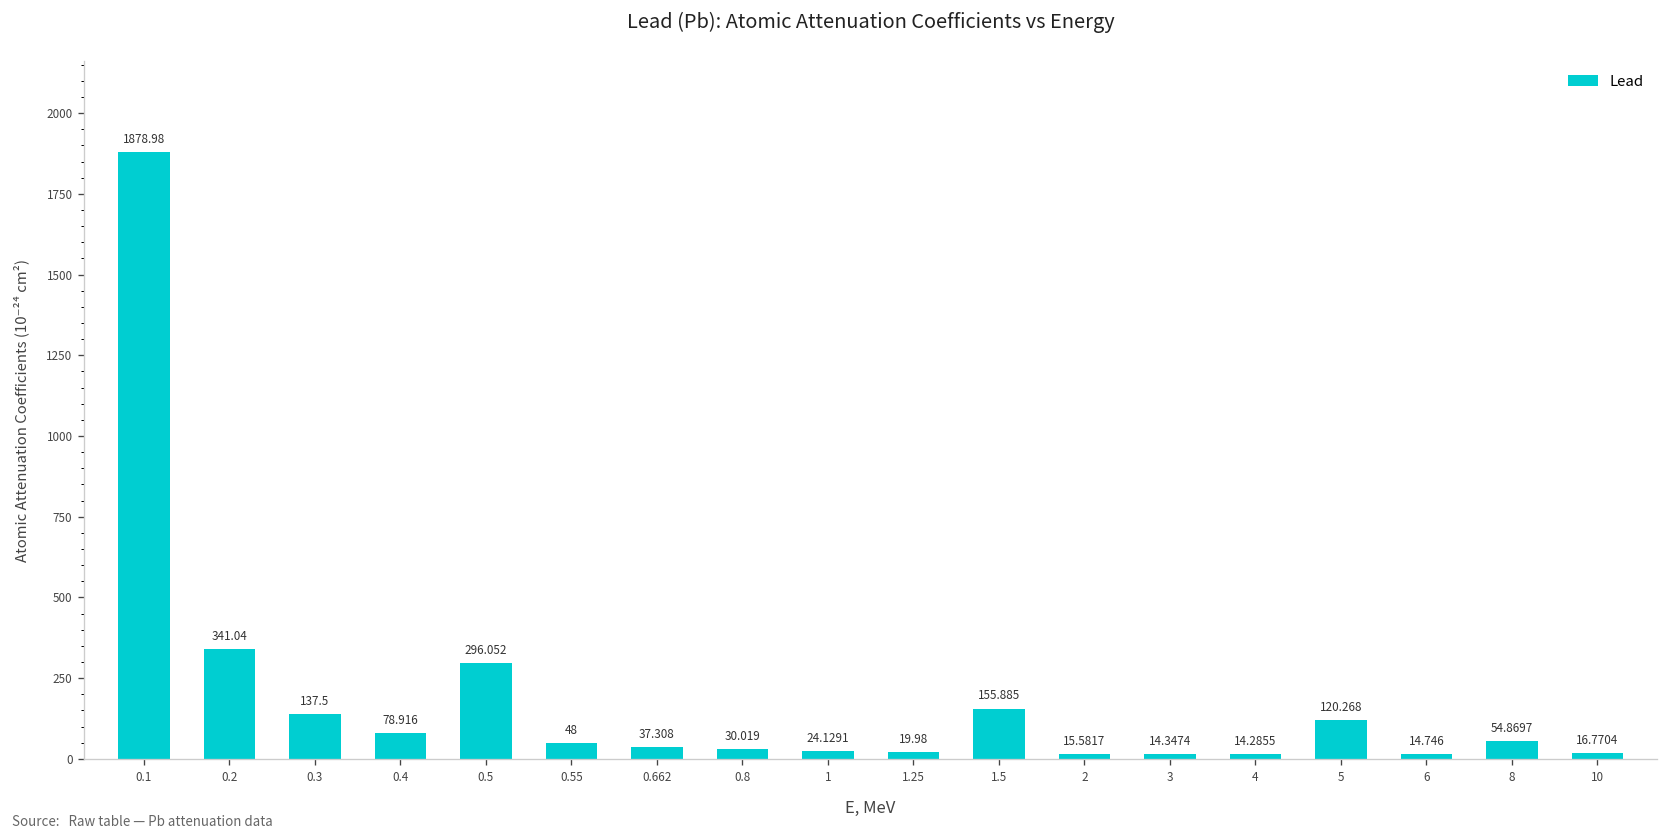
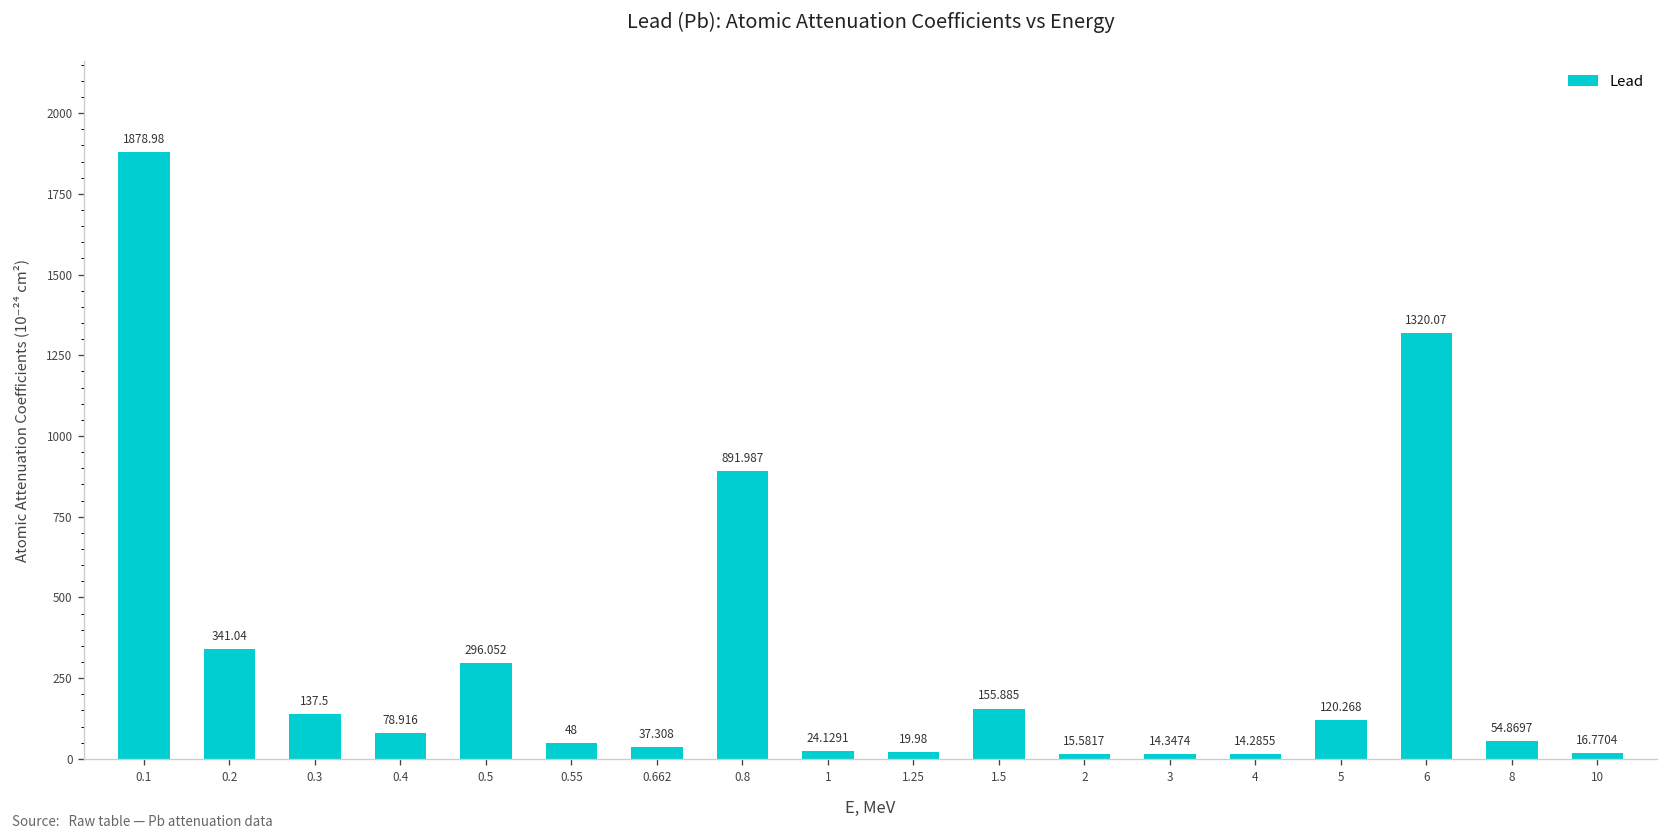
  {
    "0.1": 1878.98,
    "0.2": 341.04,
    "0.3": 137.5,
    "0.4": 78.916,
    "0.5": 296.052,
    "0.55": 48,
    "0.662": 37.308,
-   "0.8": 30.019,
+   "0.8": 891.987,
    "1": 24.1291,
    "1.25": 19.98,
    "1.5": 155.885,
    "2": 15.5817,
    "3": 14.3474,
    "4": 14.2855,
    "5": 120.268,
-   "6": 14.746,
+   "6": 1320.07,
    "8": 54.8697,
    "10": 16.7704
  }
